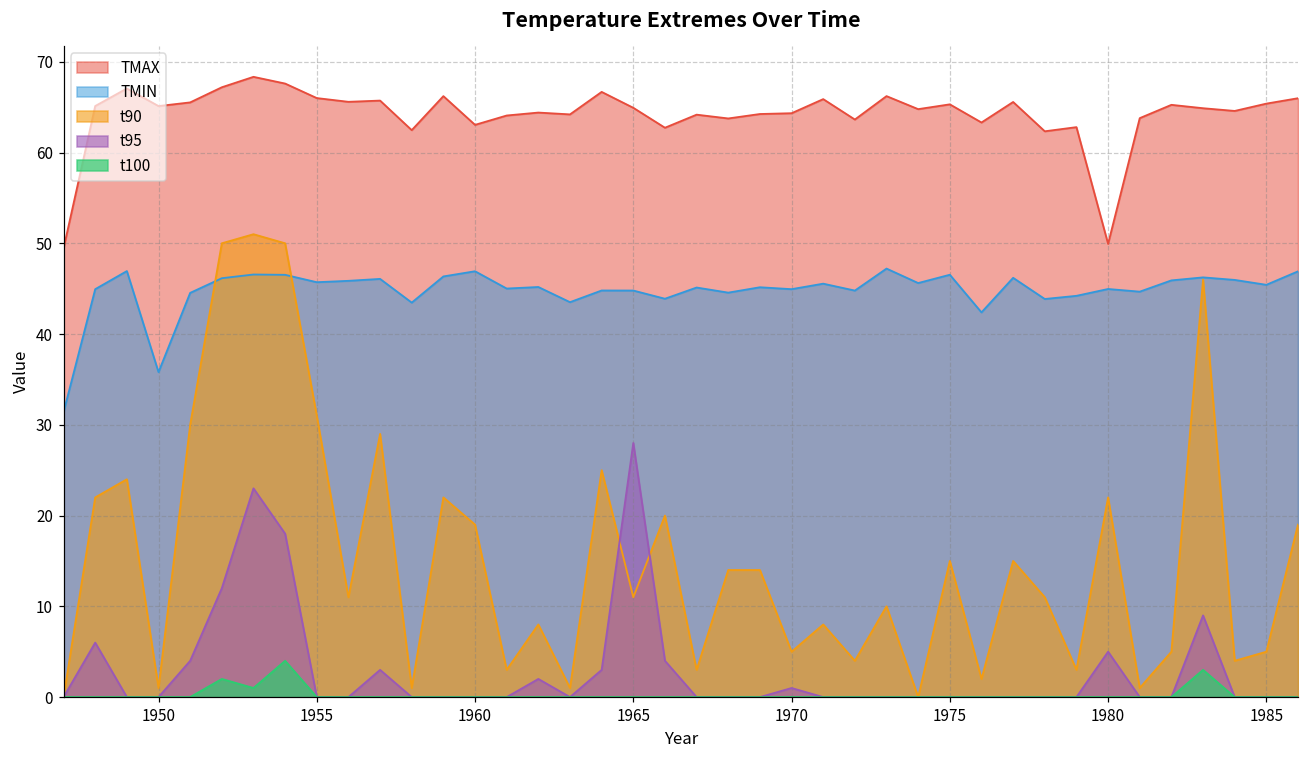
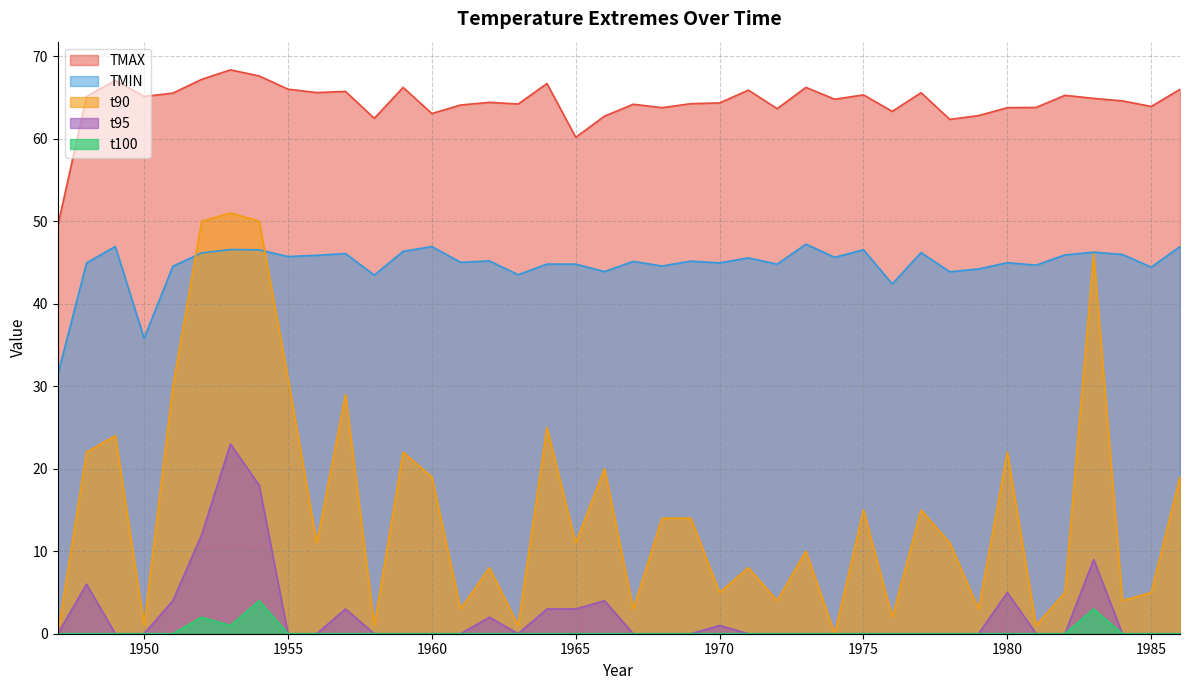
  {
    "TMAX": {
      "1955": 66,
      "1960": 63,
-     "1965": 65,
+     "1965": 60,
      "1970": 64,
      "1975": 65,
-     "1980": 50,
-     "1985": 65
+     "1980": 64,
+     "1985": 64
    },
    "TMIN": {
      "1950": 36,
      "1955": 46,
      "1960": 47,
      "1965": 45,
      "1970": 45,
      "1975": 47,
      "1980": 45,
-     "1985": 45
+     "1985": 44
    },
    "t90": {
      "1950": 1,
      "1955": 31,
      "1960": 19,
      "1965": 11,
      "1970": 5,
      "1975": 15,
      "1980": 22,
      "1985": 5
    },
    "t95": {
-     "1965": 28,
+     "1965": 3,
      "1970": 1,
      "1980": 5
    },
    "t100": {
      "1965": 0,
      "1970": 0,
      "1980": 0
    }
  }
